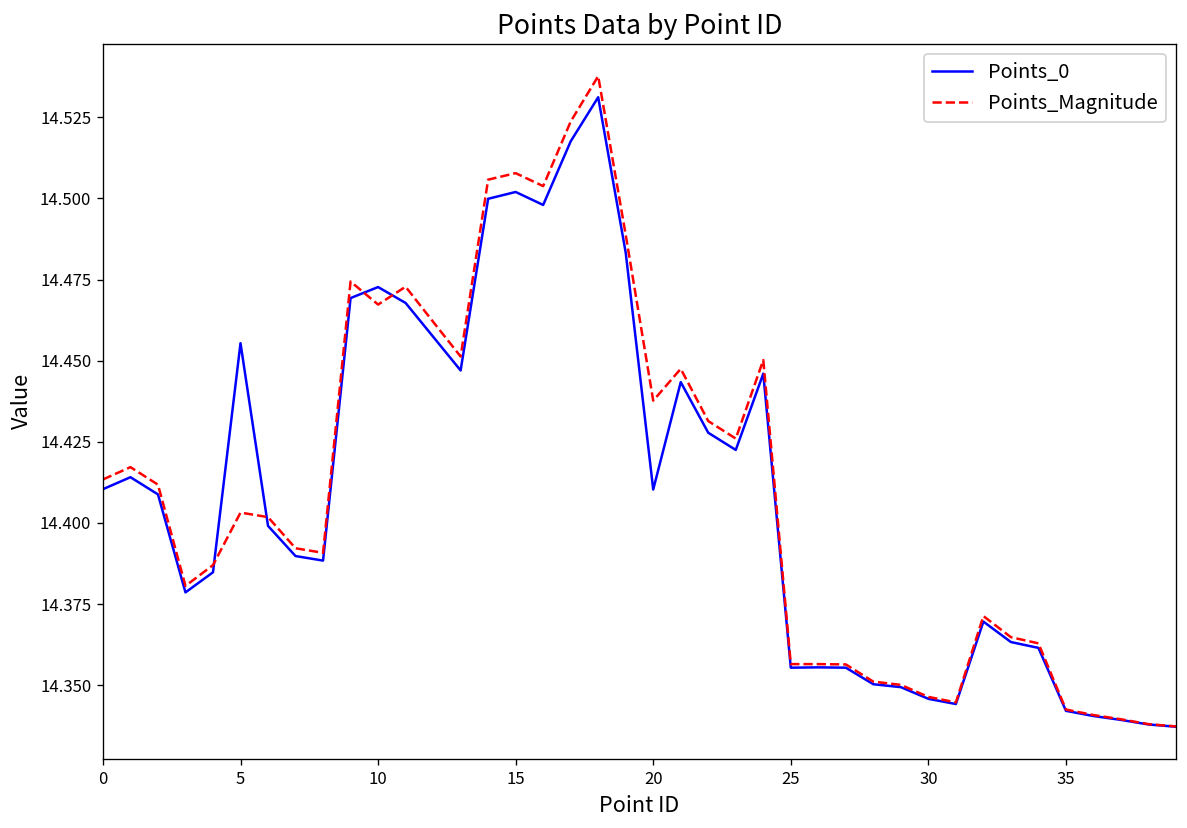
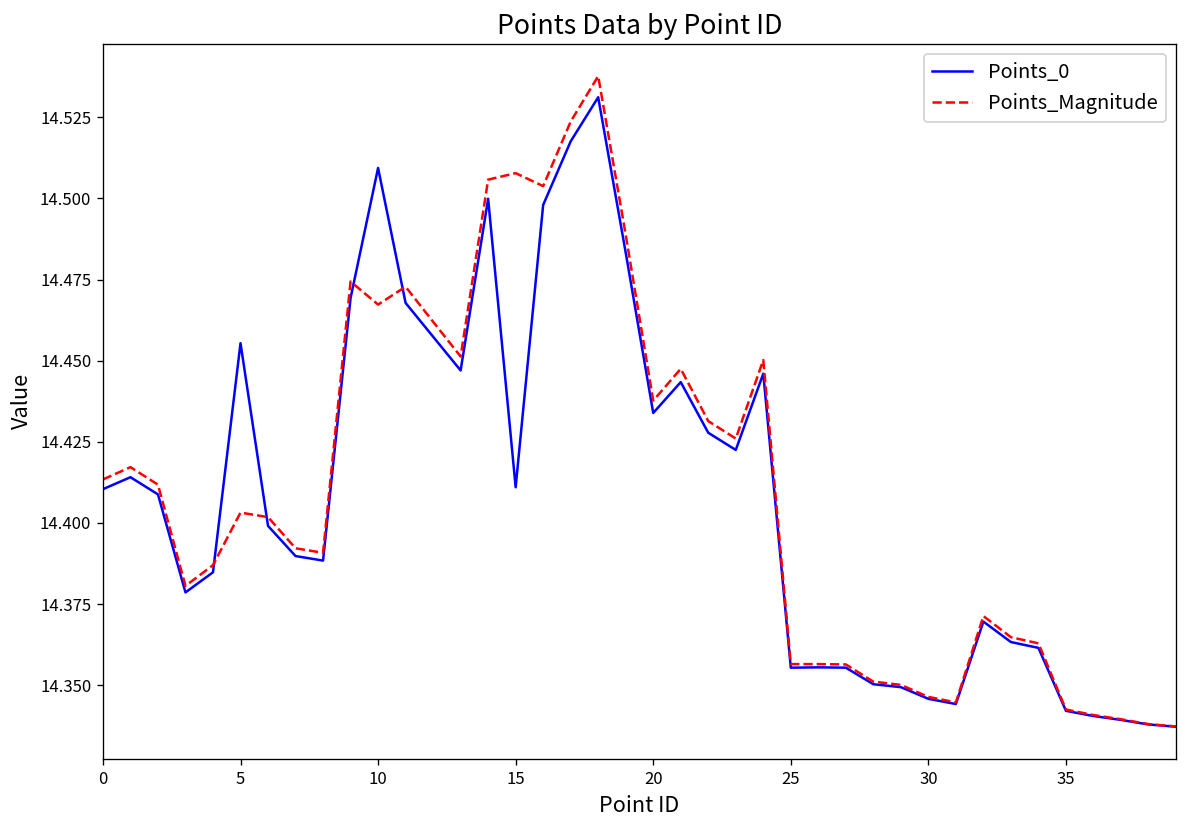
  {
    "Points_0": {
      "0": 14.410,
      "5": 14.455,
-     "10": 14.473,
-     "15": 14.502,
-     "20": 14.410,
+     "10": 14.509,
+     "15": 14.411,
+     "20": 14.434,
      "25": 14.355
    },
    "Points_Magnitude": {
      "0": 14.413,
      "5": 14.403,
      "10": 14.467,
      "15": 14.508,
      "20": 14.438,
      "25": 14.357
    }
  }
